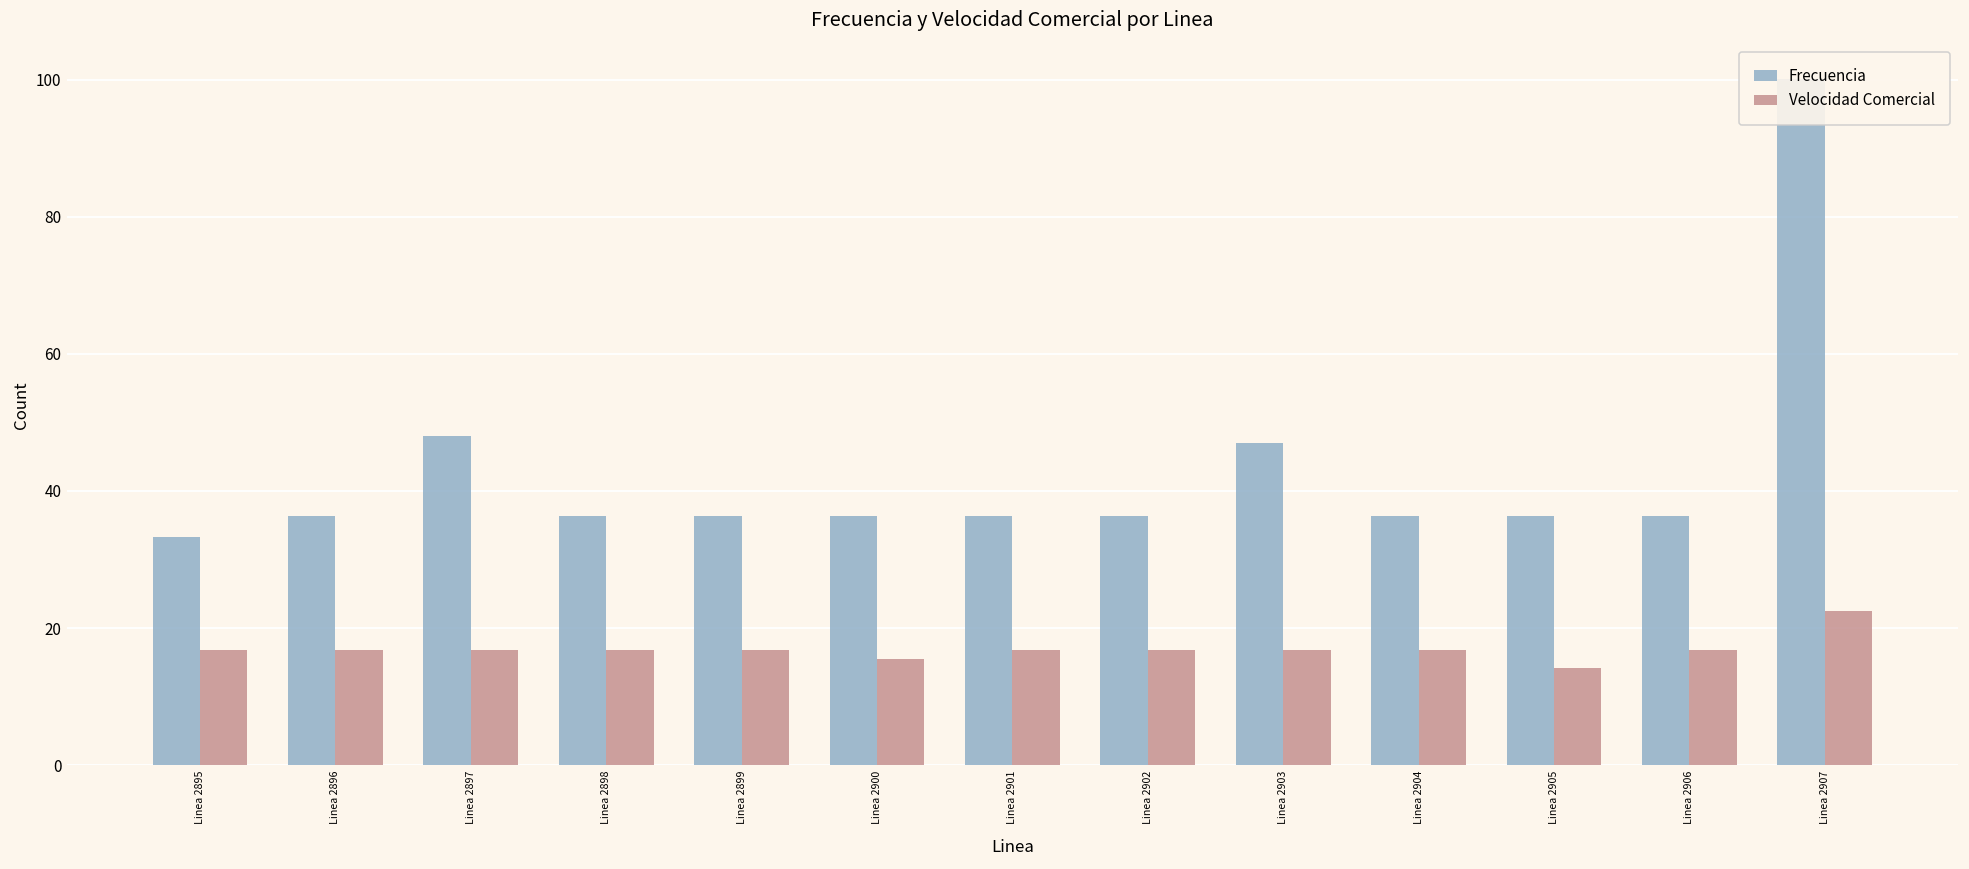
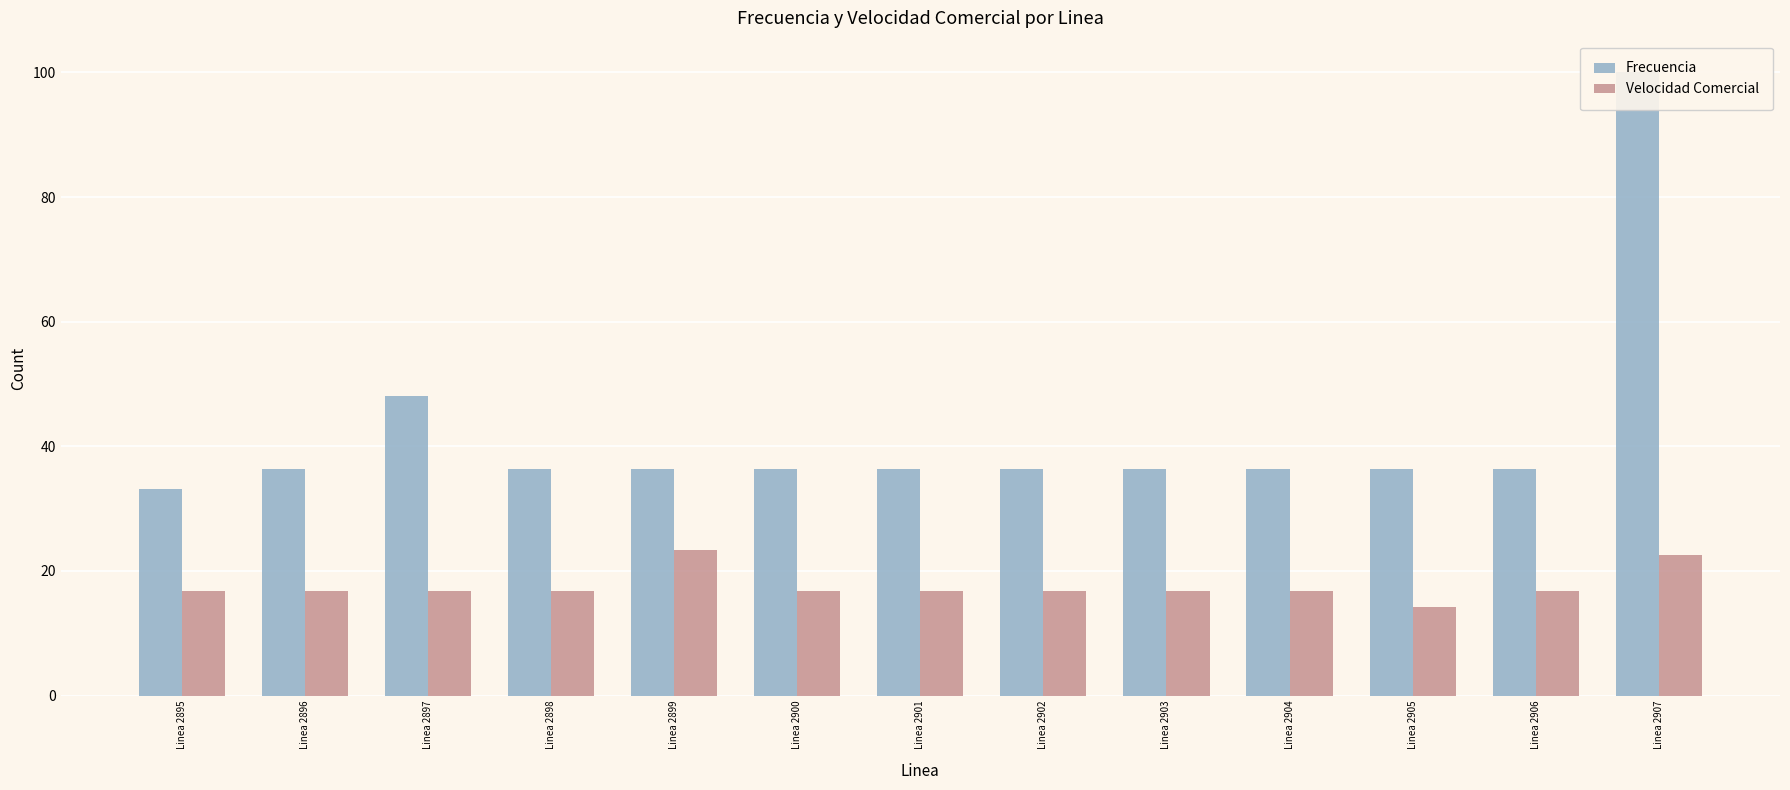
  {
    "Frecuencia": {
      "Linea 2895": 33,
      "Linea 2896": 36,
      "Linea 2897": 48,
      "Linea 2898": 36,
      "Linea 2899": 36,
      "Linea 2900": 36,
      "Linea 2901": 36,
      "Linea 2902": 36,
-     "Linea 2903": 47,
+     "Linea 2903": 36,
      "Linea 2904": 36,
      "Linea 2905": 36,
      "Linea 2906": 36
    },
    "Velocidad Comercial": {
      "Linea 2895": 17,
      "Linea 2896": 17,
      "Linea 2897": 17,
      "Linea 2898": 17,
-     "Linea 2899": 17,
-     "Linea 2900": 15,
+     "Linea 2899": 23,
+     "Linea 2900": 17,
      "Linea 2901": 17,
      "Linea 2902": 17,
      "Linea 2903": 17,
      "Linea 2904": 17,
      "Linea 2905": 14,
      "Linea 2906": 17,
      "Linea 2907": 23
    }
  }
